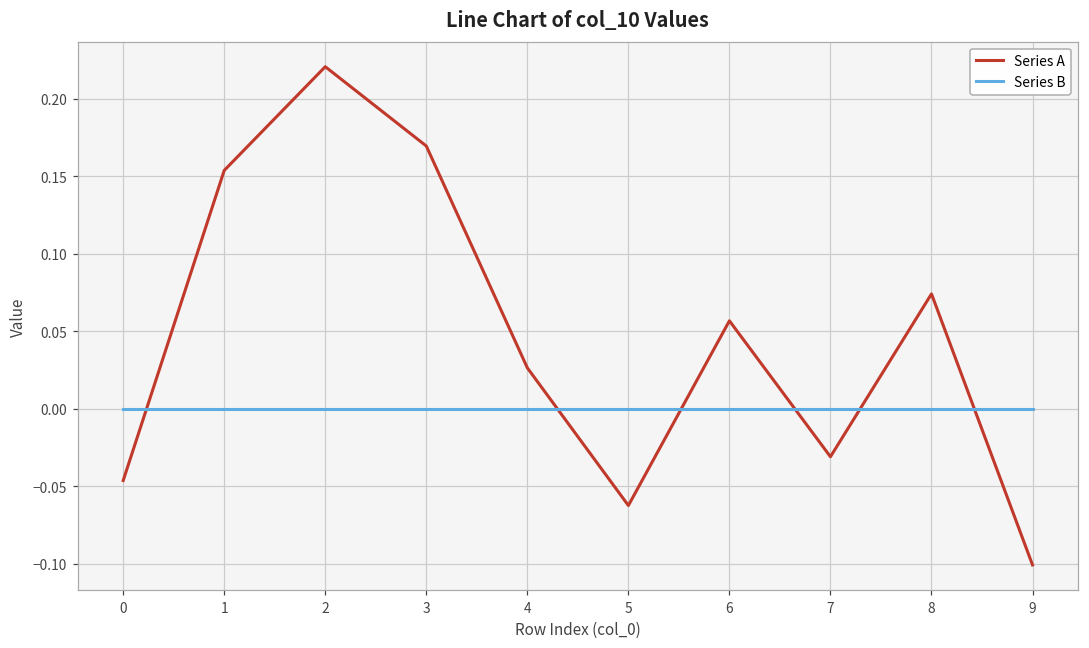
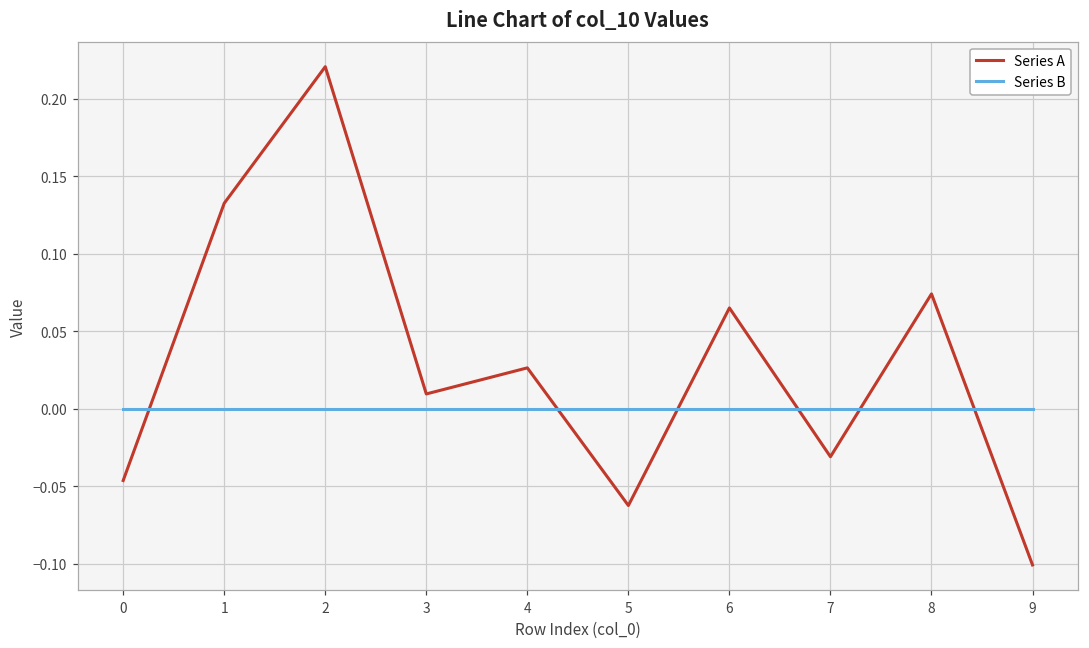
  {
    "Series A": {
      "0": -0.046,
-     "1": 0.154,
+     "1": 0.133,
      "2": 0.221,
-     "3": 0.170,
+     "3": 0.010,
      "4": 0.026,
      "5": -0.062,
-     "6": 0.057,
+     "6": 0.065,
      "7": -0.031,
      "8": 0.074,
      "9": -0.101
    },
    "Series B": {
      "0": 0.000,
      "1": 0.000,
      "2": 0.000,
      "3": 0.000,
      "4": 0.000,
      "5": 0.000,
      "6": 0.000,
      "7": 0.000,
      "8": 0.000,
      "9": 0.000
    }
  }
